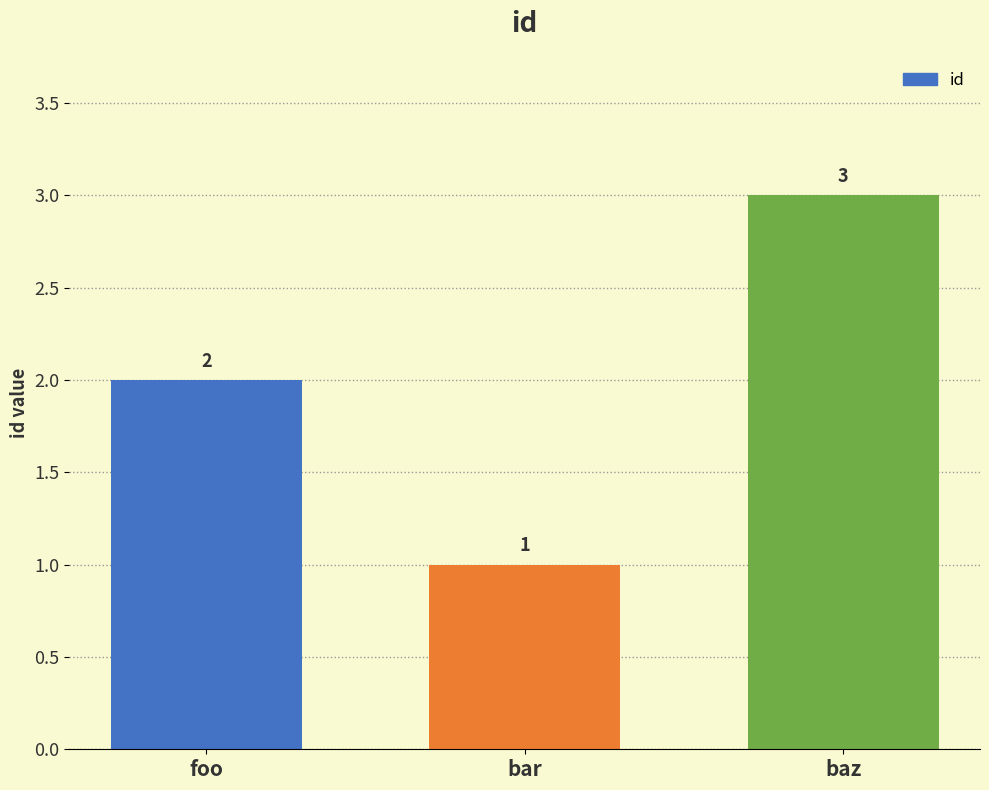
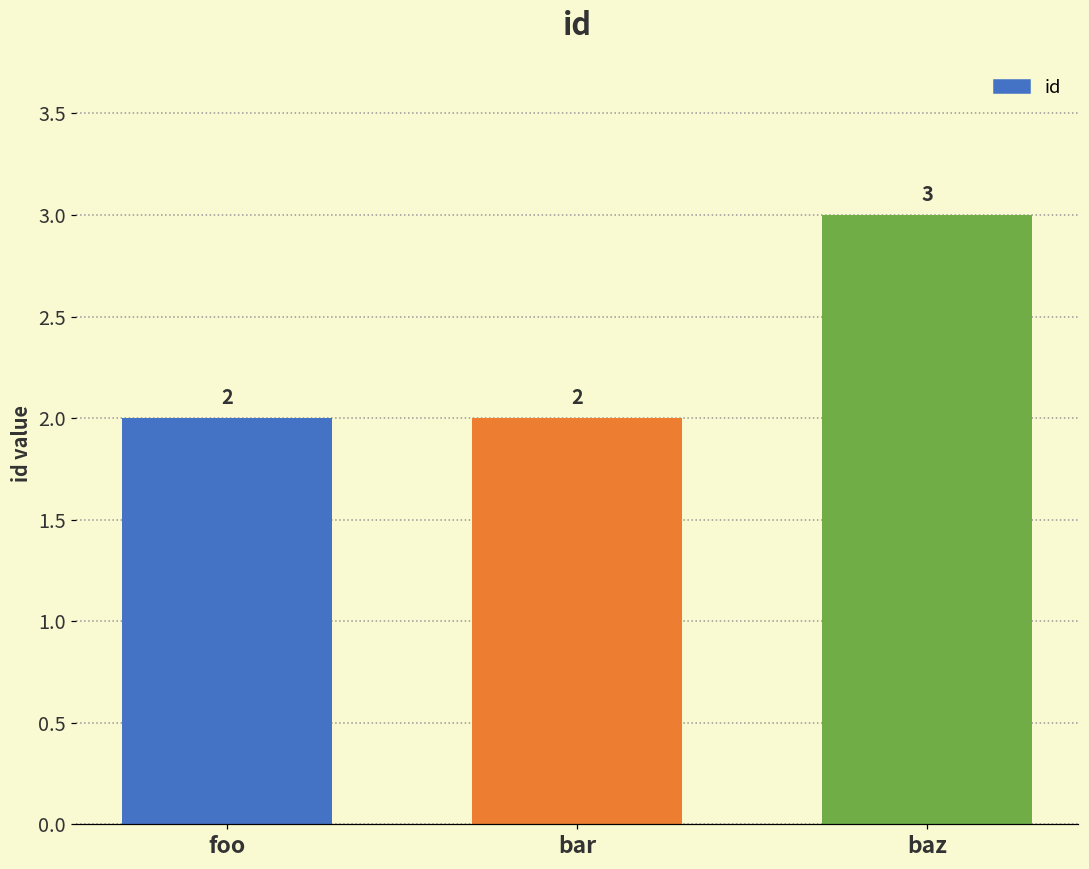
  {
    "foo": 2,
-   "bar": 1,
+   "bar": 2,
    "baz": 3
  }
